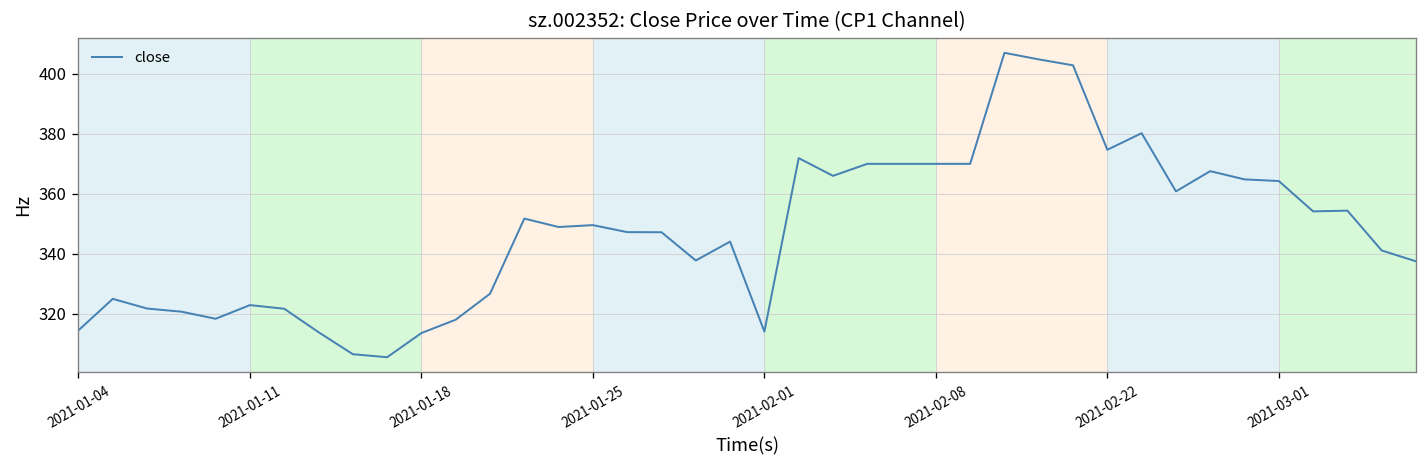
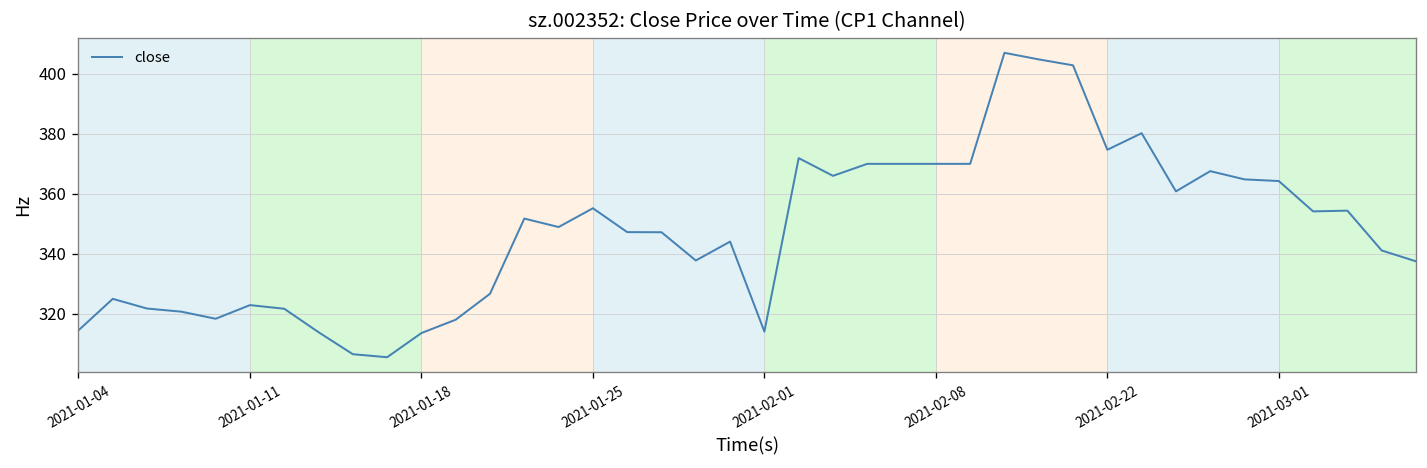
  {
    "2021-01-04": 314,
    "2021-01-11": 323,
    "2021-01-18": 314,
-   "2021-01-25": 350,
+   "2021-01-25": 355,
    "2021-02-01": 314,
    "2021-02-08": 370,
    "2021-02-22": 375,
    "2021-03-01": 364
  }
